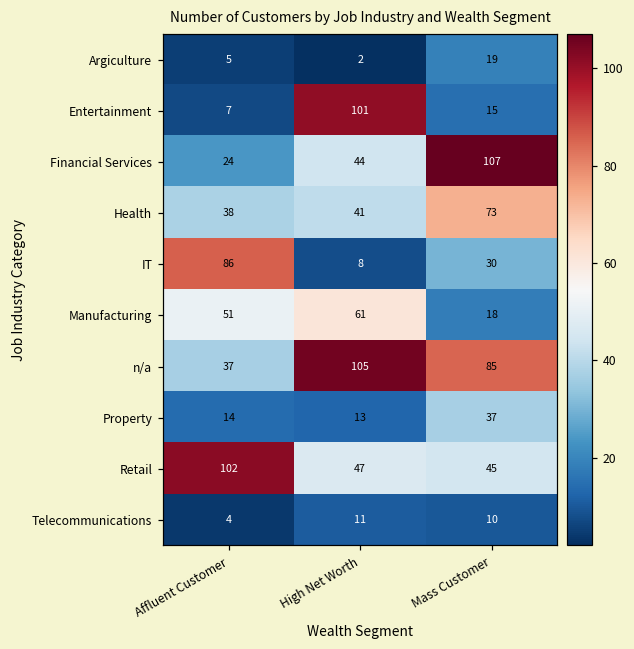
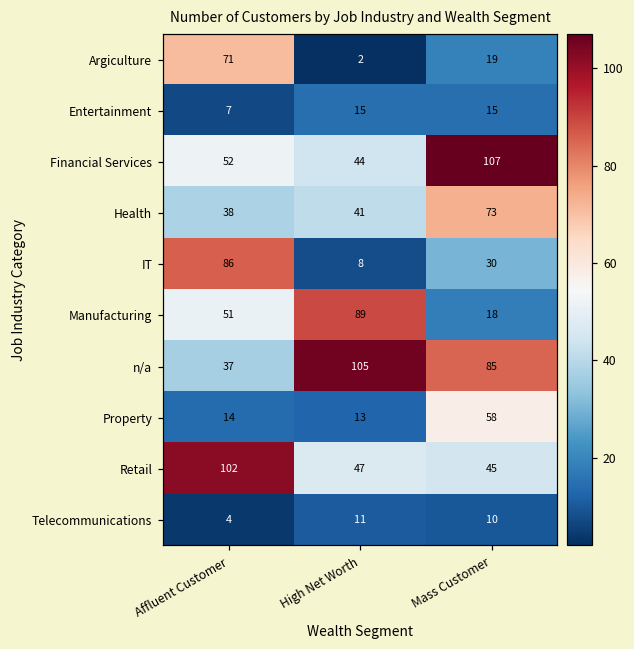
  {
    "Argiculture": {
-     "Affluent Customer": 5,
+     "Affluent Customer": 71,
      "High Net Worth": 2,
      "Mass Customer": 19
    },
    "Entertainment": {
      "Affluent Customer": 7,
-     "High Net Worth": 101,
+     "High Net Worth": 15,
      "Mass Customer": 15
    },
    "Financial Services": {
-     "Affluent Customer": 24,
+     "Affluent Customer": 52,
      "High Net Worth": 44,
      "Mass Customer": 107
    },
    "Health": {
      "Affluent Customer": 38,
      "High Net Worth": 41,
      "Mass Customer": 73
    },
    "IT": {
      "Affluent Customer": 86,
      "High Net Worth": 8,
      "Mass Customer": 30
    },
    "Manufacturing": {
      "Affluent Customer": 51,
-     "High Net Worth": 61,
+     "High Net Worth": 89,
      "Mass Customer": 18
    },
    "n/a": {
      "Affluent Customer": 37,
      "High Net Worth": 105,
      "Mass Customer": 85
    },
    "Property": {
      "Affluent Customer": 14,
      "High Net Worth": 13,
-     "Mass Customer": 37
+     "Mass Customer": 58
    },
    "Retail": {
      "Affluent Customer": 102,
      "High Net Worth": 47,
      "Mass Customer": 45
    },
    "Telecommunications": {
      "Affluent Customer": 4,
      "High Net Worth": 11,
      "Mass Customer": 10
    }
  }
